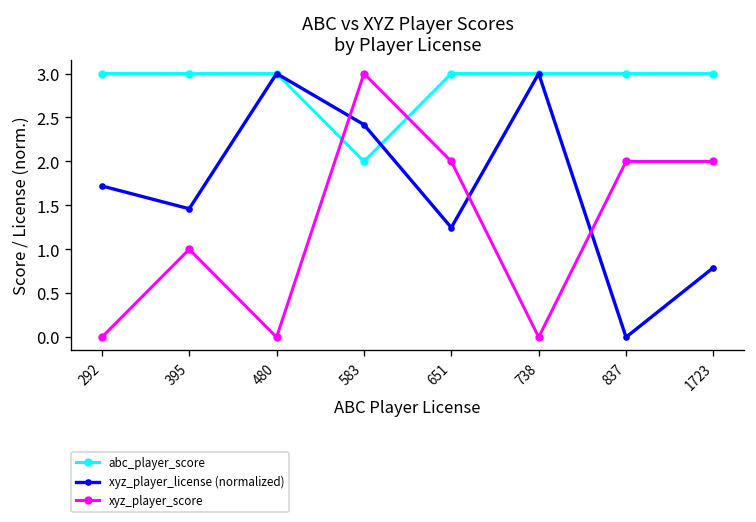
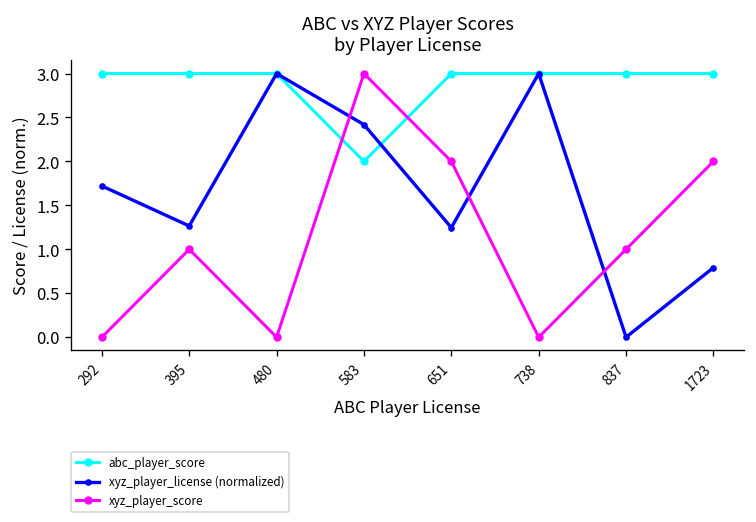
  {
    "abc_player_score": {
      "292": 3.0,
      "395": 3.0,
      "583": 2.0,
      "651": 3.0,
      "837": 3.0,
      "1723": 3.0
    },
    "xyz_player_license (normalized)": {
      "292": 1.7,
-     "395": 1.5,
+     "395": 1.3,
      "583": 2.4,
      "651": 1.2,
      "837": 0.0,
      "1723": 0.8
    },
    "xyz_player_score": {
      "292": 0,
      "395": 1,
      "480": 0,
      "583": 3,
      "651": 2,
      "738": 0,
-     "837": 2,
+     "837": 1,
      "1723": 2
    }
  }
